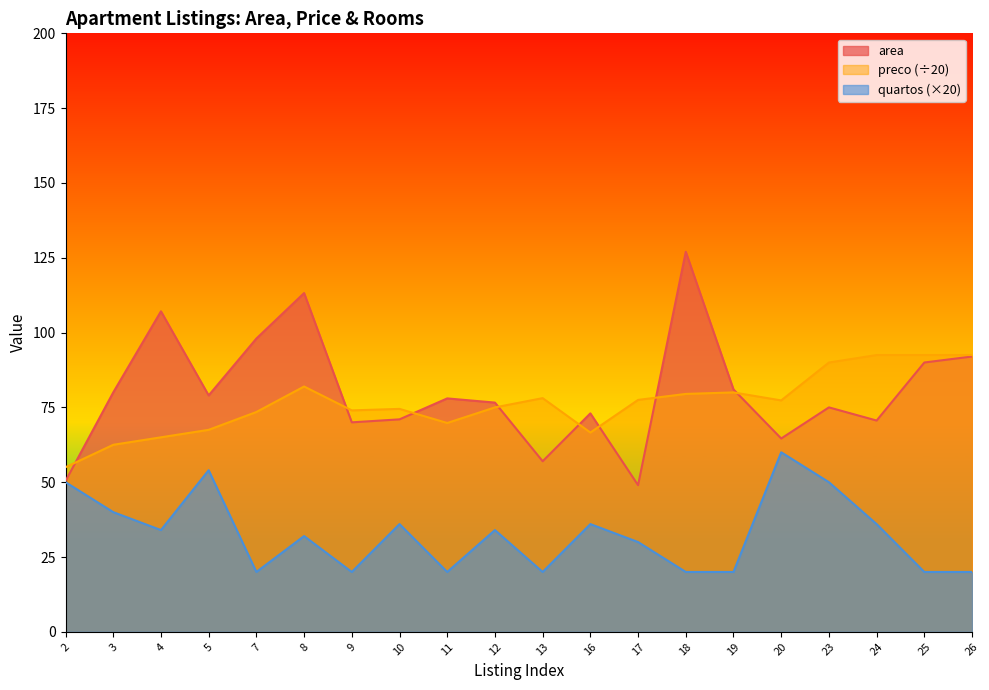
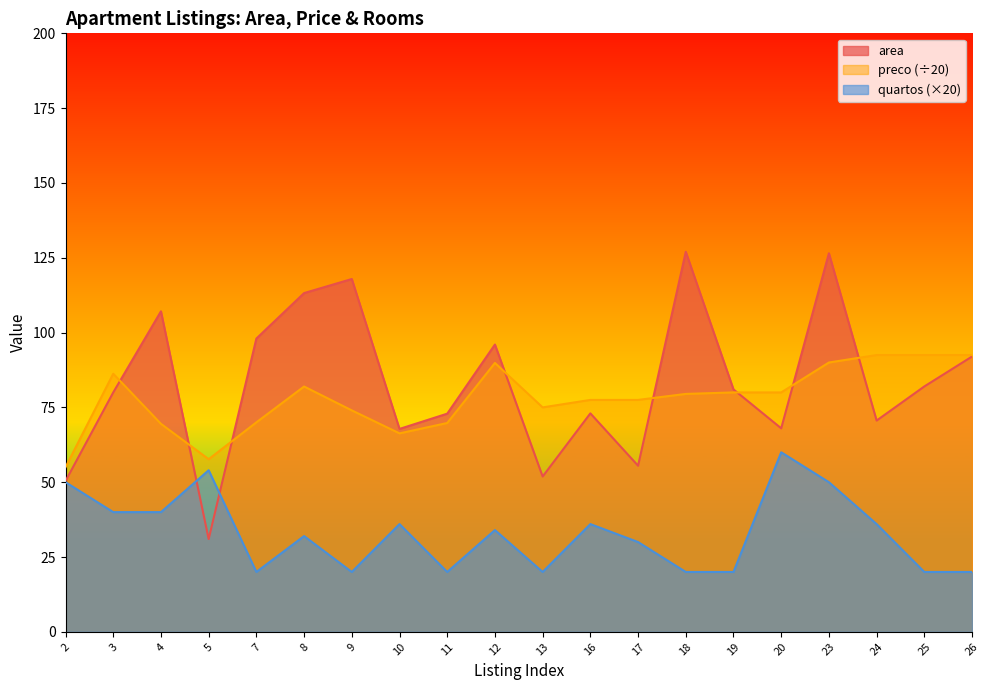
  {
    "area": {
      "3": 80,
      "4": 107,
-     "5": 79,
+     "5": 31,
      "7": 98,
      "8": 113,
-     "9": 70,
-     "10": 71,
-     "11": 78,
-     "12": 77,
-     "13": 57,
+     "9": 118,
+     "10": 68,
+     "11": 73,
+     "12": 96,
+     "13": 52,
      "16": 73,
-     "17": 49,
+     "17": 56,
      "18": 127,
      "19": 81,
-     "20": 65,
-     "23": 75,
+     "20": 68,
+     "23": 127,
      "24": 71,
-     "25": 90
+     "25": 82
    },
    "preco (÷20)": {
      "2": 55,
-     "3": 63,
-     "4": 65,
-     "5": 68,
-     "7": 73,
+     "3": 86,
+     "4": 70,
+     "5": 58,
+     "7": 70,
      "8": 82,
      "9": 74,
-     "10": 75,
+     "10": 66,
      "11": 70,
-     "12": 75,
-     "13": 78,
-     "16": 67,
+     "12": 90,
+     "13": 75,
+     "16": 78,
      "17": 78,
      "18": 80,
      "19": 80,
-     "20": 77,
+     "20": 80,
      "23": 90,
      "24": 93,
      "25": 93
    },
    "quartos (×20)": {
      "3": 40,
-     "4": 34,
+     "4": 40,
      "5": 54,
      "7": 20,
      "8": 32,
      "9": 20,
      "10": 36,
      "11": 20,
      "12": 34,
      "13": 20,
      "16": 36,
      "17": 30,
      "18": 20,
      "19": 20,
      "20": 60,
      "23": 50,
      "24": 36,
      "25": 20,
      "26": 20
    }
  }
